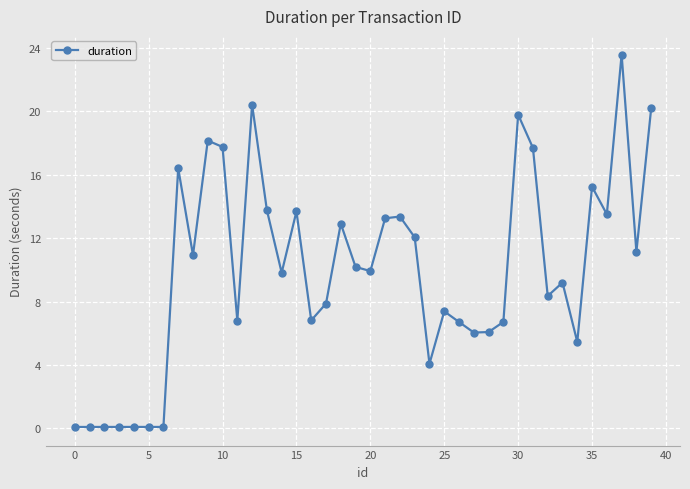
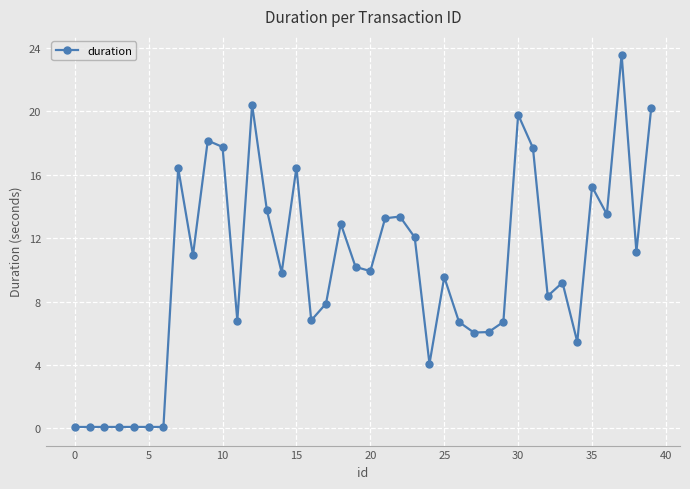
  {
    "0": 0.1,
    "5": 0.1,
    "10": 17.8,
-   "15": 13.7,
+   "15": 16.5,
    "20": 9.9,
-   "25": 7.4,
+   "25": 9.5,
    "30": 19.8,
    "35": 15.2
  }
